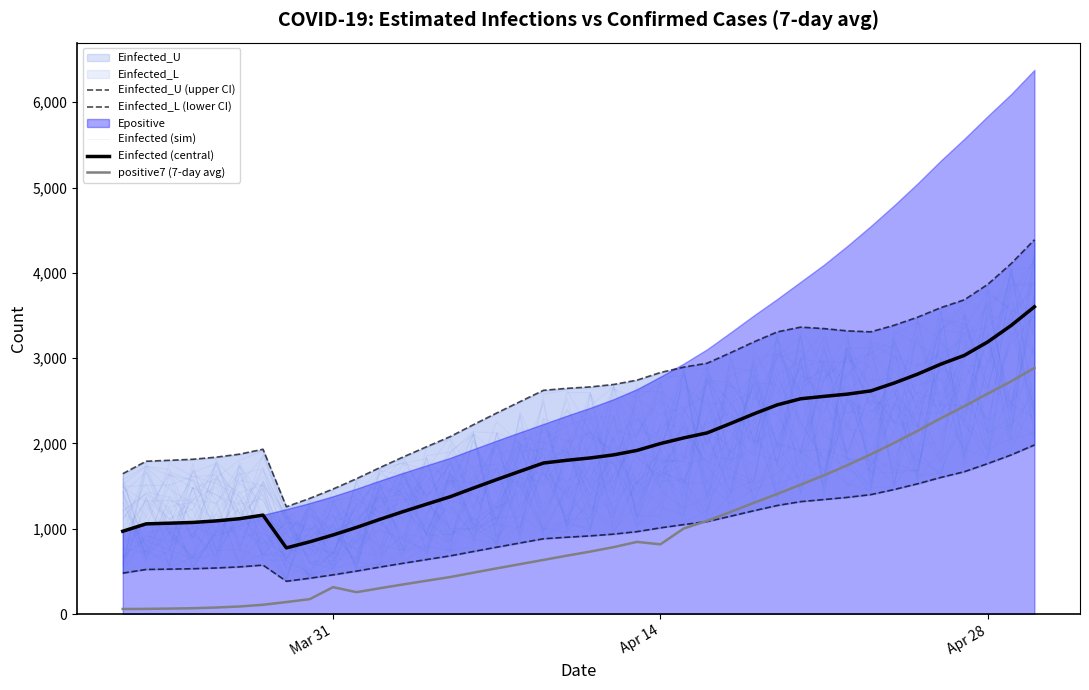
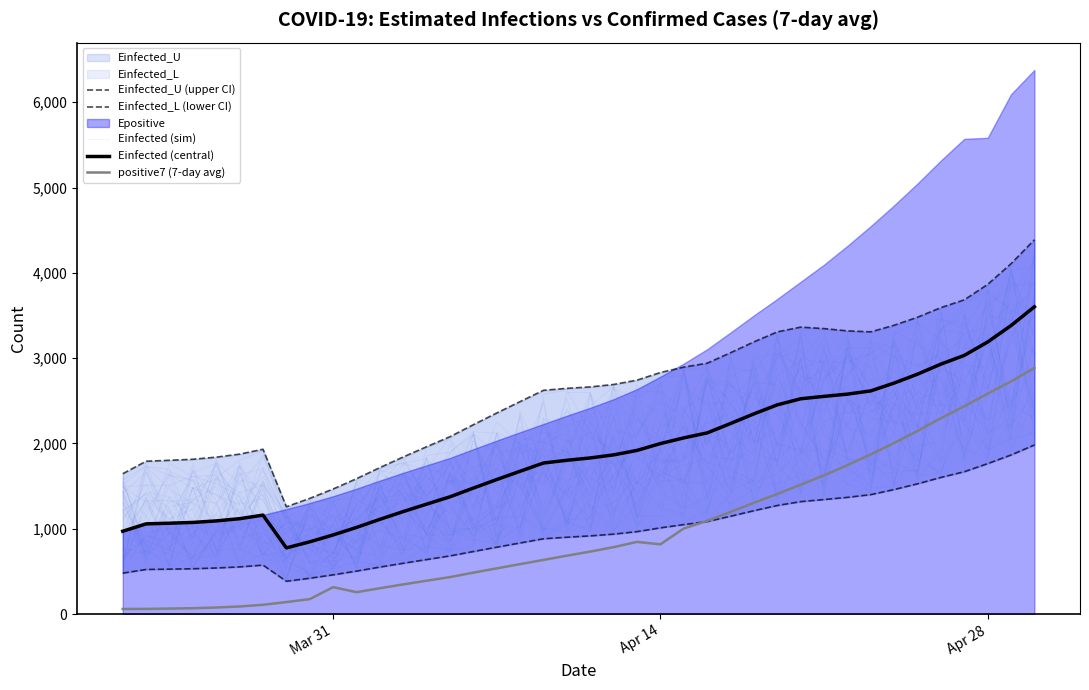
  {
    "Epositive": {
-     "Apr 28": "5,800"
+     "Apr 28": "5,600"
    },
    "positive7 (7-day avg)": {
      "Mar 31": "300",
      "Apr 14": "800"
    }
  }
